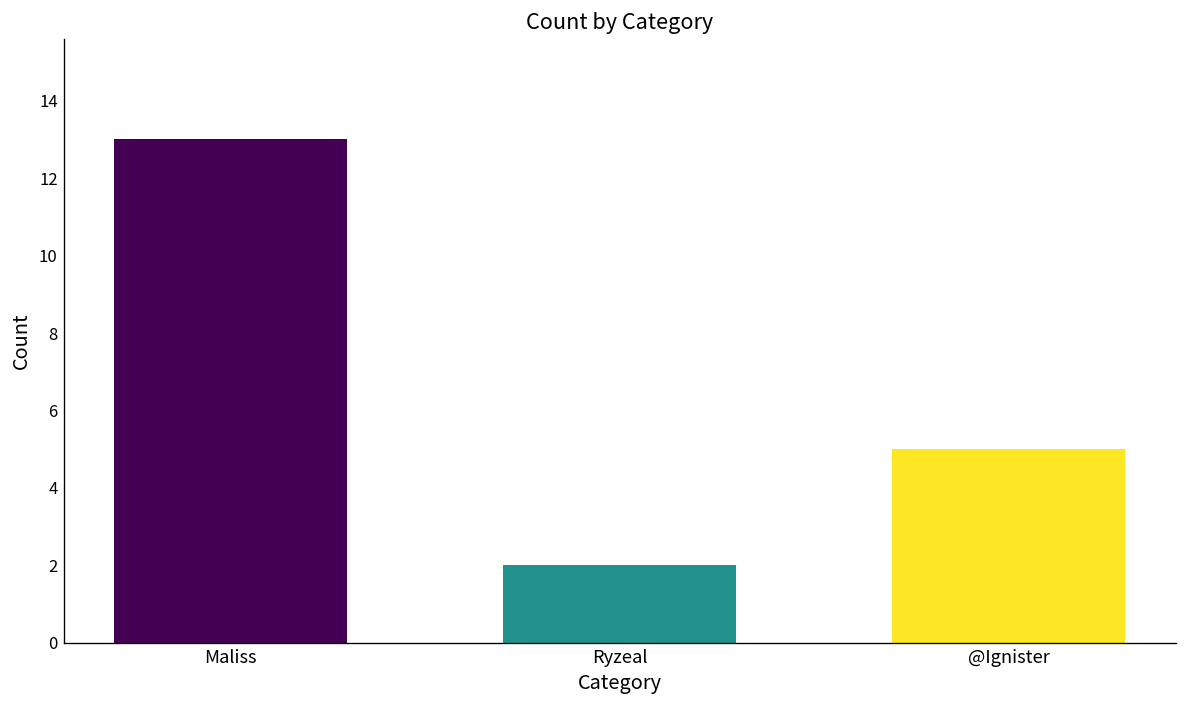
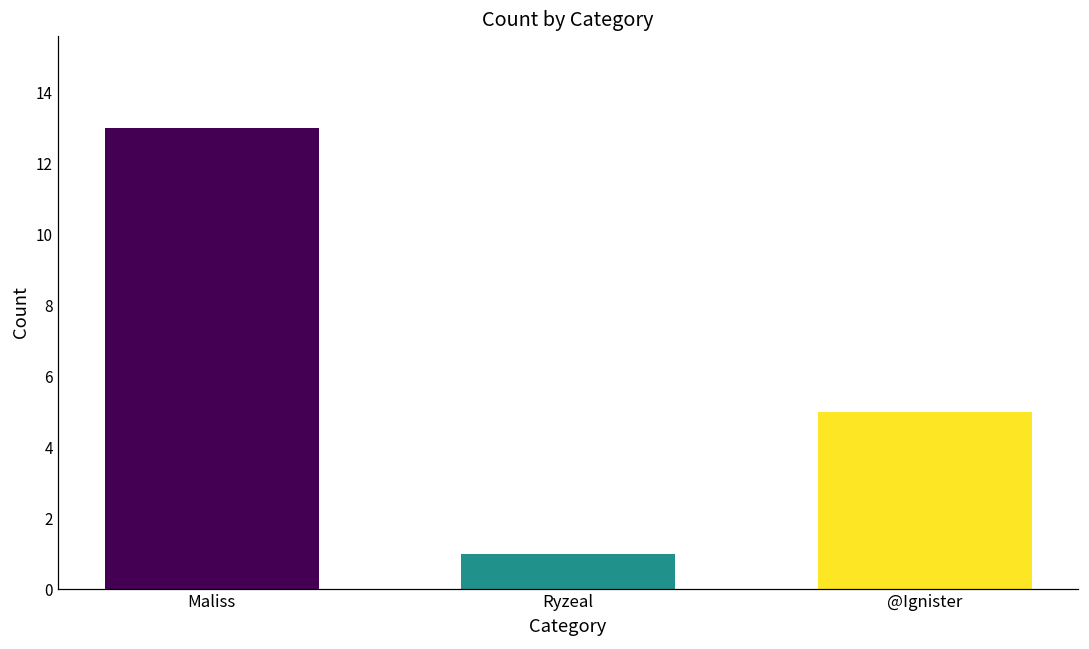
  {
    "Maliss": 13,
-   "Ryzeal": 2,
+   "Ryzeal": 1,
    "@Ignister": 5
  }
